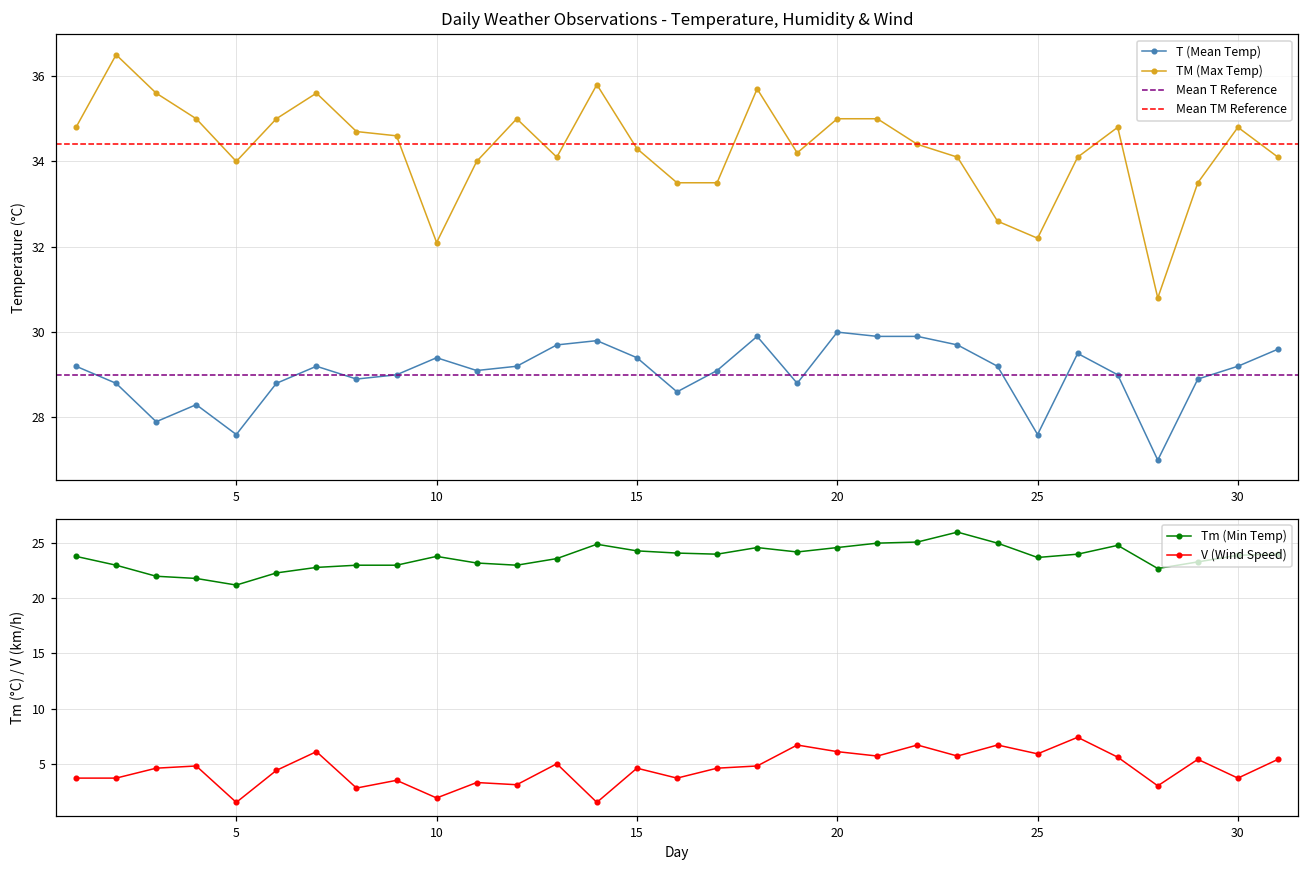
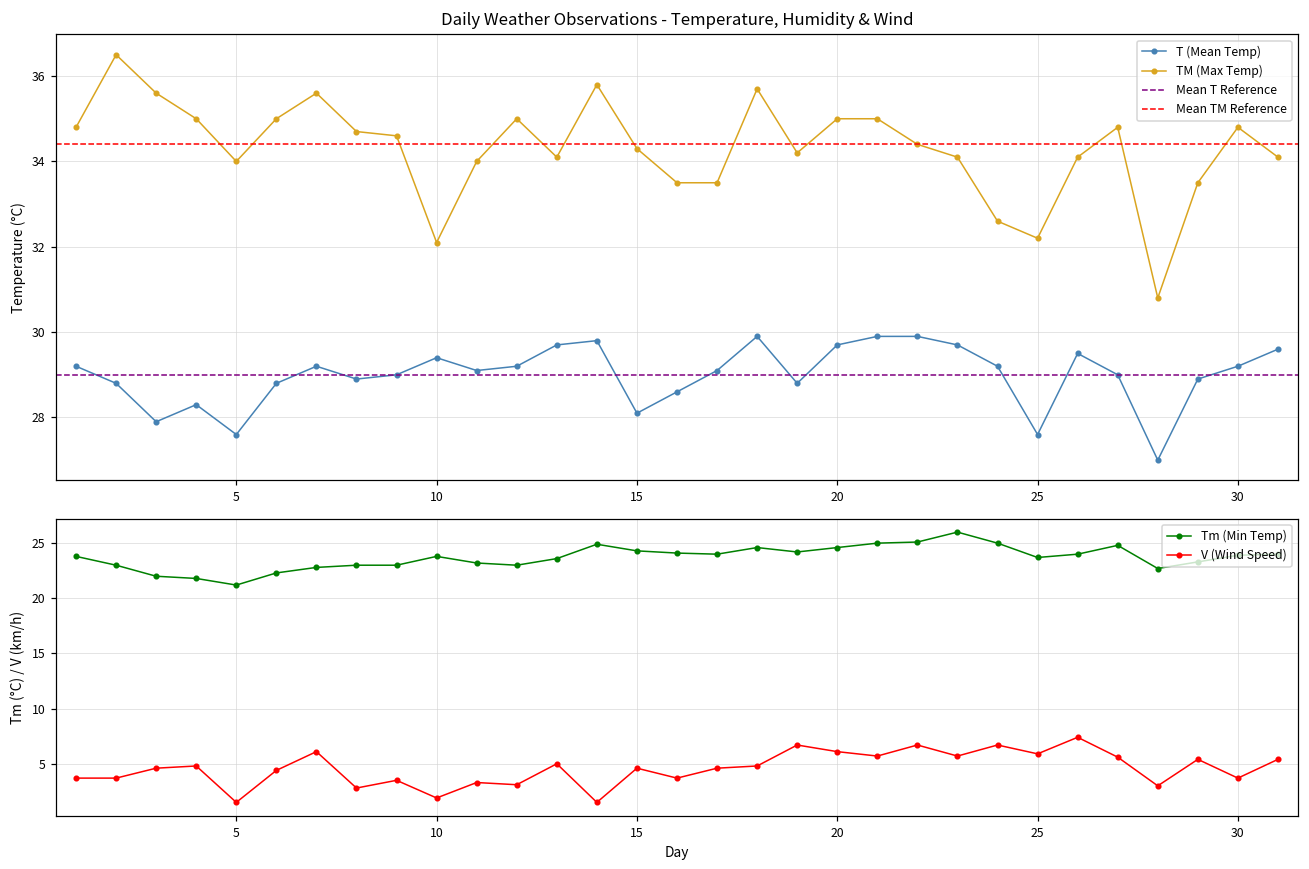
  {
    "Daily Weather Observations - Temperature, Humidity & Wind": {
      "T (Mean Temp)": {
        "5": 27.6,
        "10": 29.4,
-       "15": 29.4,
-       "20": 30.0,
+       "15": 28.1,
+       "20": 29.7,
        "25": 27.6,
        "30": 29.2
      },
      "TM (Max Temp)": {
        "5": 34.0,
        "10": 32.1,
        "15": 34.3,
        "20": 35.0,
        "25": 32.2,
        "30": 34.8
      }
    }
  }
